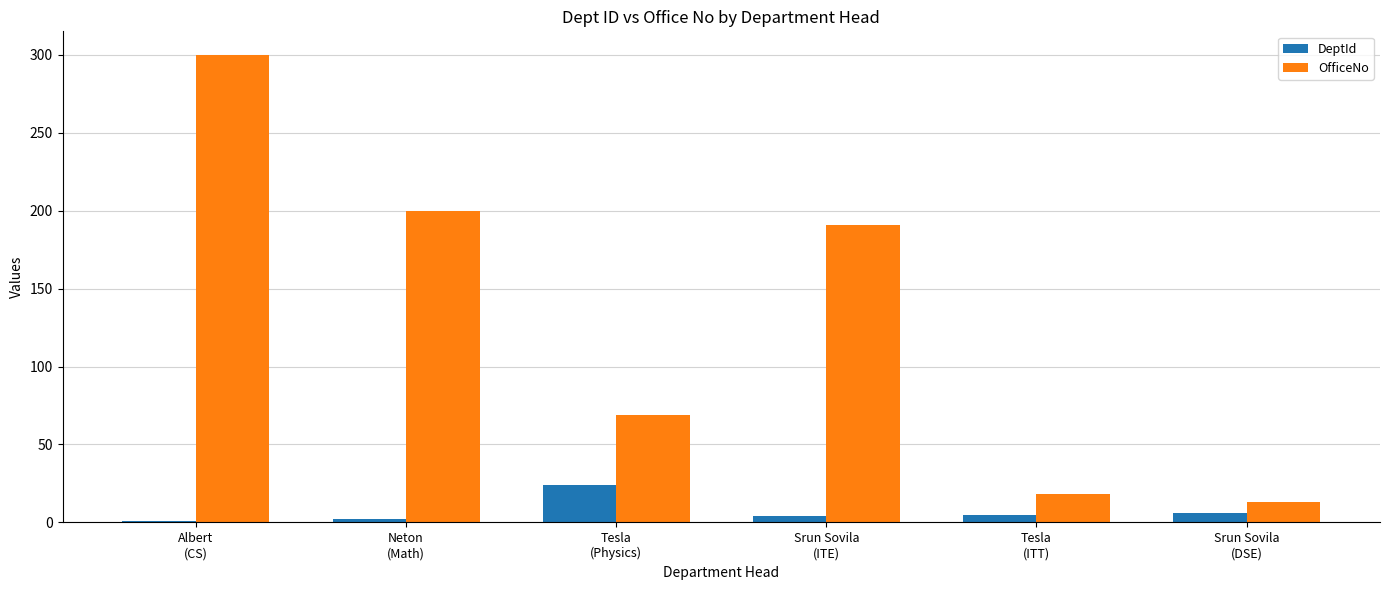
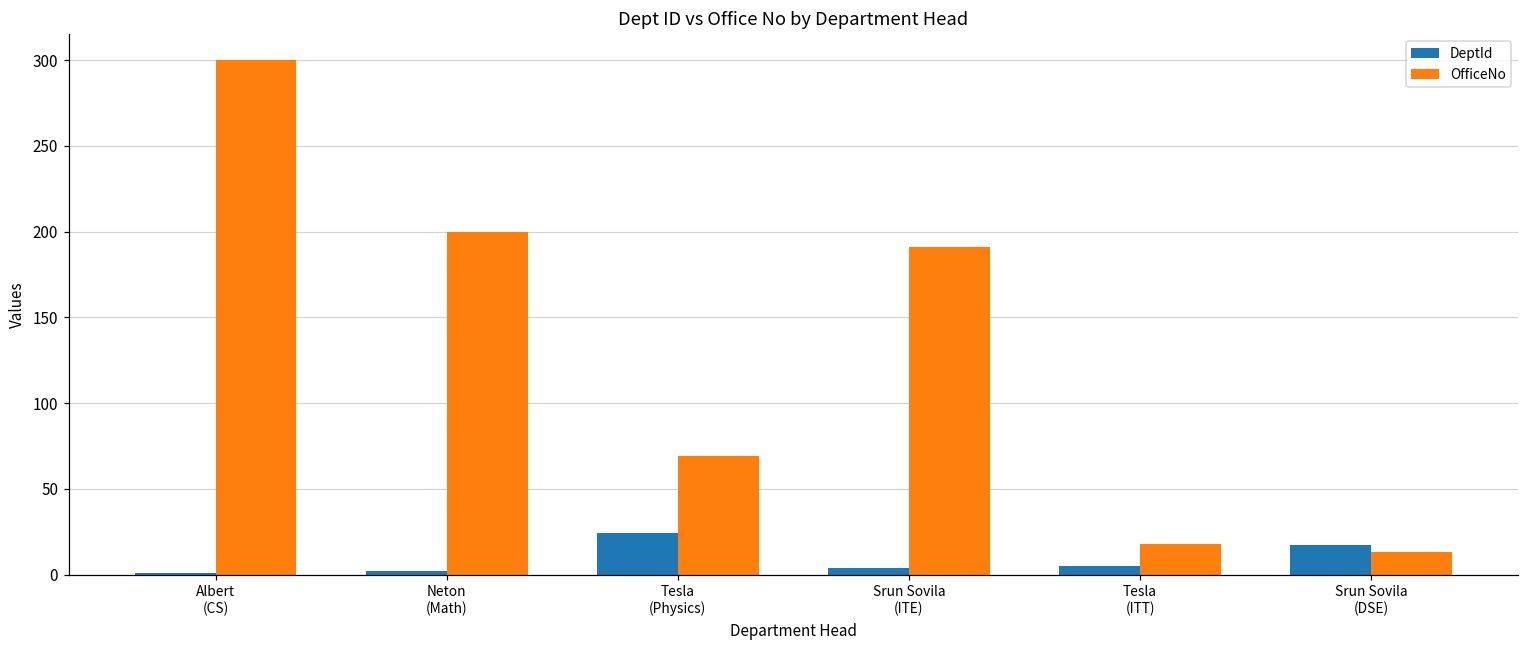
  {
    "DeptId": {
      "Neton (Math)": 2,
      "Tesla (Physics)": 24,
      "Srun Sovila (ITE)": 4,
      "Tesla (ITT)": 5,
-     "Srun Sovila (DSE)": 6
+     "Srun Sovila (DSE)": 17
    },
    "OfficeNo": {
      "Albert (CS)": 300,
      "Neton (Math)": 200,
      "Tesla (Physics)": 69,
      "Srun Sovila (ITE)": 191,
      "Tesla (ITT)": 18,
      "Srun Sovila (DSE)": 13
    }
  }
